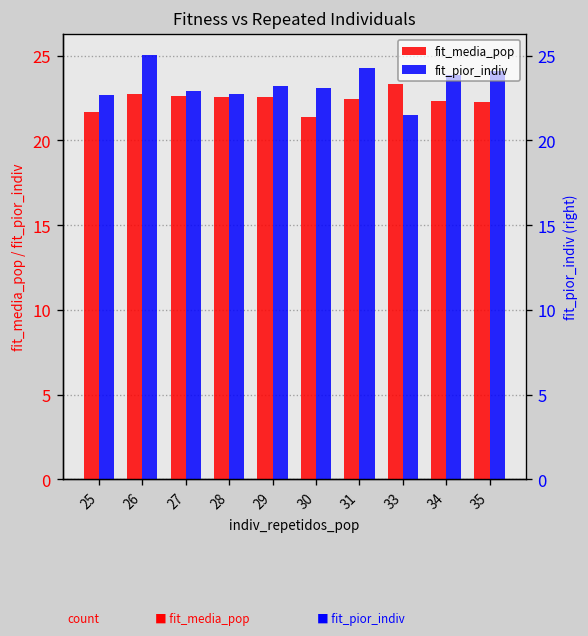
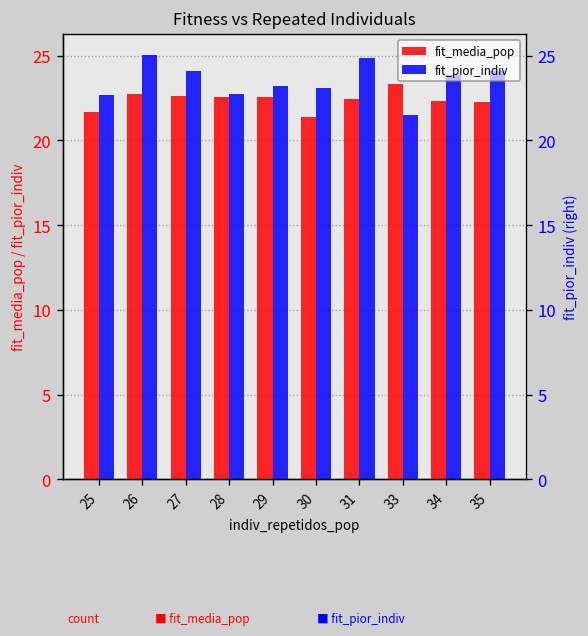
  {
    "fit_media_pop": {
      "25": 21.7,
      "26": 22.8,
      "27": 22.6,
      "28": 22.6,
      "29": 22.6,
      "30": 21.4,
      "31": 22.4,
      "33": 23.3,
      "34": 22.4,
      "35": 22.3
    },
    "fit_pior_indiv": {
      "25": 22.7,
      "26": 25.0,
-     "27": 22.9,
+     "27": 24.1,
      "28": 22.7,
      "29": 23.2,
      "30": 23.1,
-     "31": 24.3,
+     "31": 24.9,
      "33": 21.5
    }
  }
